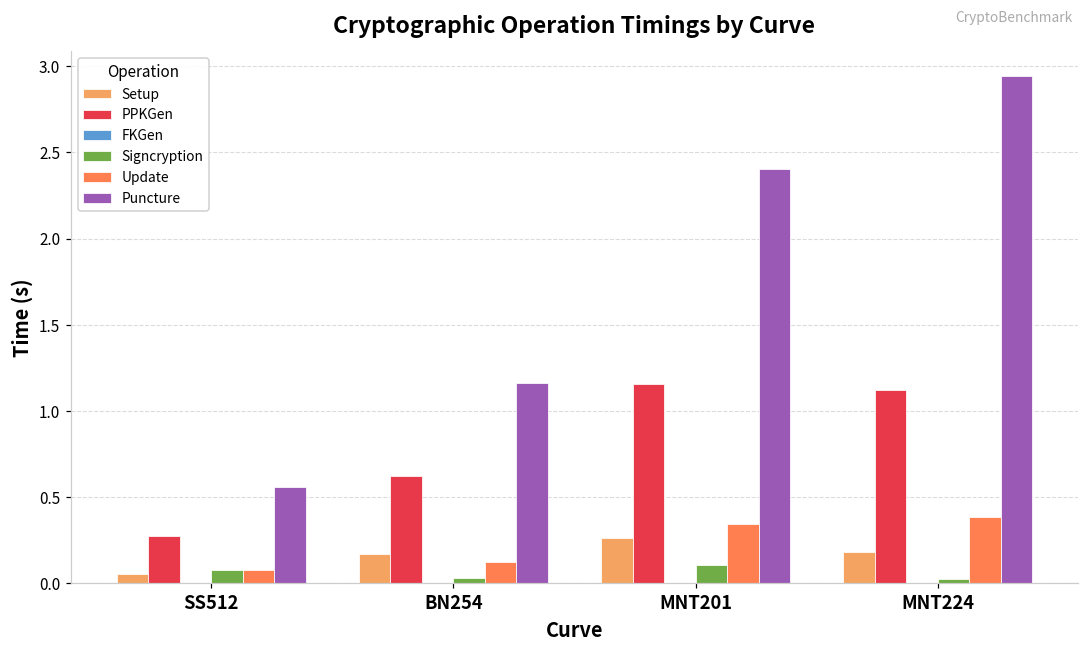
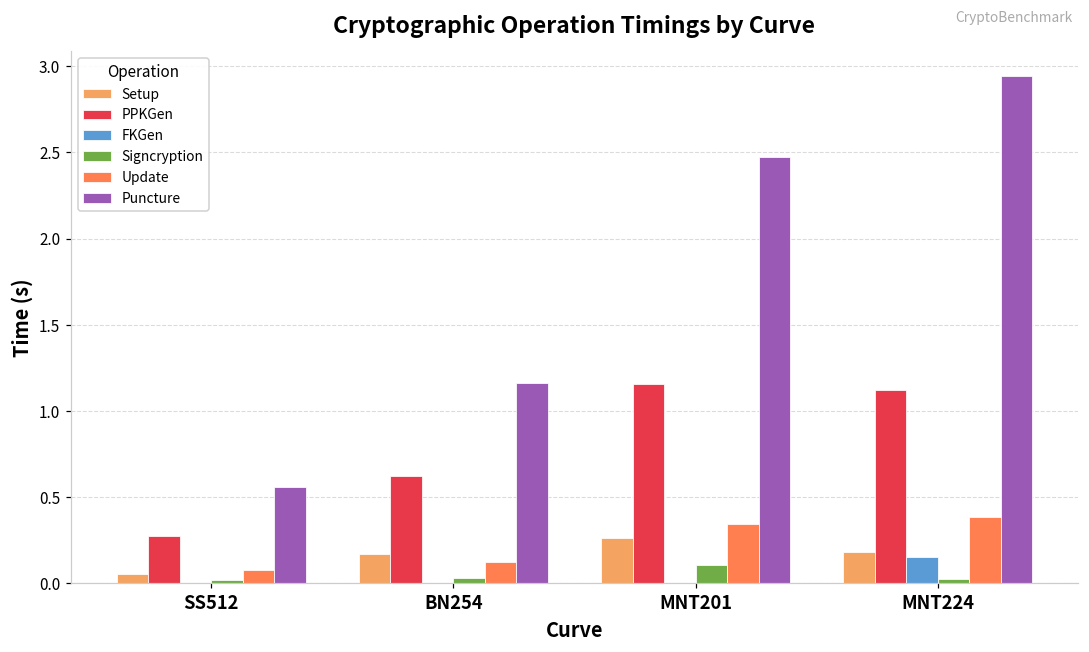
  {
    "PPKGen": {
      "SS512": 0.28,
      "BN254": 0.62,
      "MNT201": 1.16,
      "MNT224": 1.12
    },
    "FKGen": {
-     "MNT224": 0.00
+     "MNT224": 0.16
    },
    "Signcryption": {
-     "SS512": 0.08,
+     "SS512": 0.02,
      "BN254": 0.03,
      "MNT201": 0.11,
      "MNT224": 0.03
    },
    "Puncture": {
      "SS512": 0.56,
      "BN254": 1.16,
-     "MNT201": 2.40,
+     "MNT201": 2.47,
      "MNT224": 2.94
    }
  }
